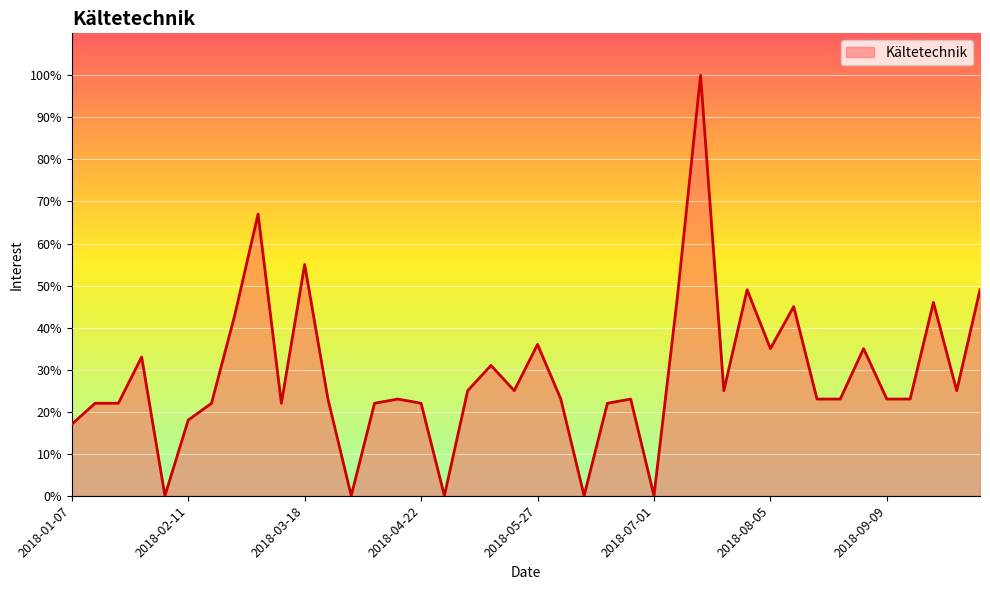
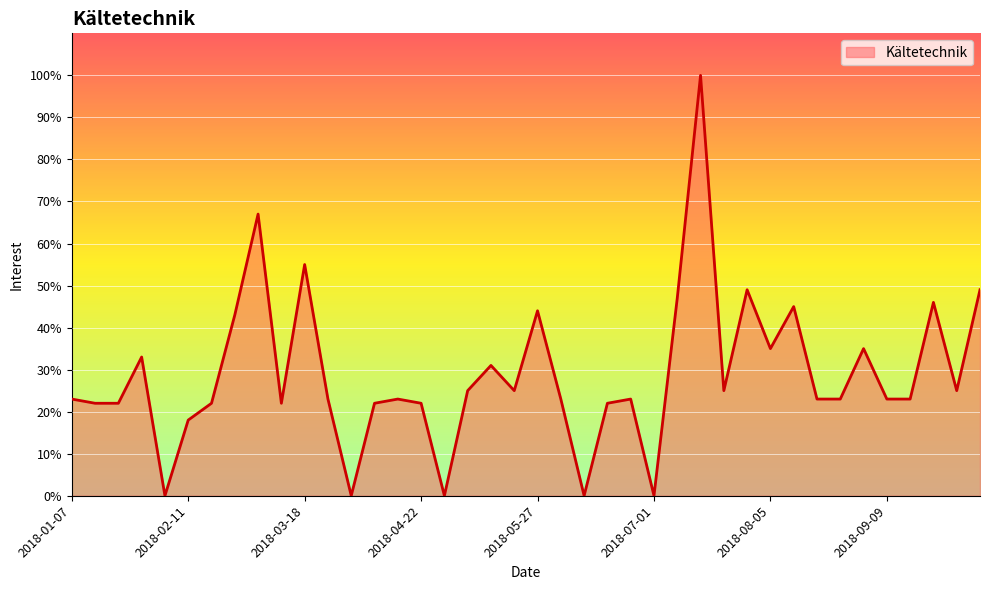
  {
-   "2018-01-07": "17%",
+   "2018-01-07": "23%",
    "2018-02-11": "18%",
    "2018-03-18": "55%",
    "2018-04-22": "22%",
-   "2018-05-27": "36%",
+   "2018-05-27": "44%",
    "2018-07-01": "0%",
    "2018-08-05": "35%",
    "2018-09-09": "23%"
  }
